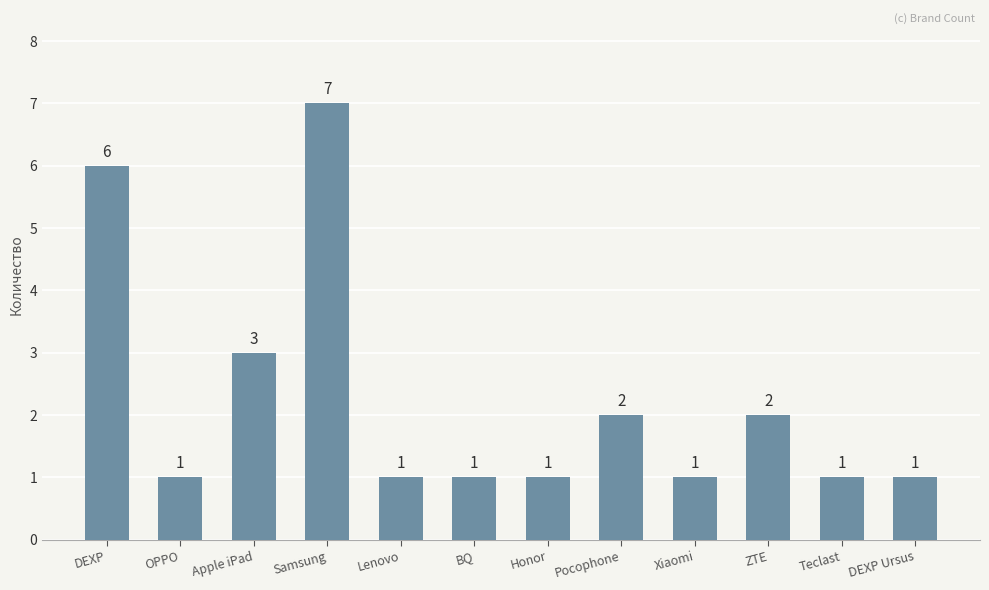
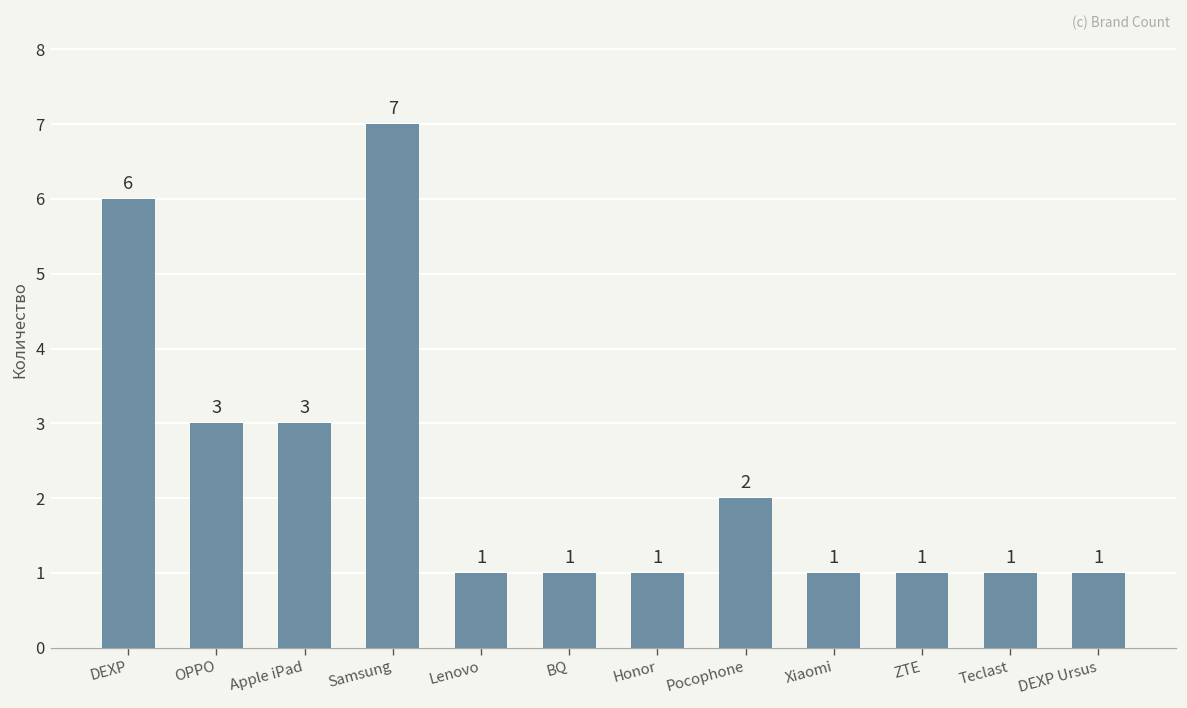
  {
    "DEXP": 6,
-   "OPPO": 1,
+   "OPPO": 3,
    "Apple iPad": 3,
    "Samsung": 7,
    "Lenovo": 1,
    "BQ": 1,
    "Honor": 1,
    "Pocophone": 2,
    "Xiaomi": 1,
-   "ZTE": 2,
+   "ZTE": 1,
    "Teclast": 1,
    "DEXP Ursus": 1
  }
